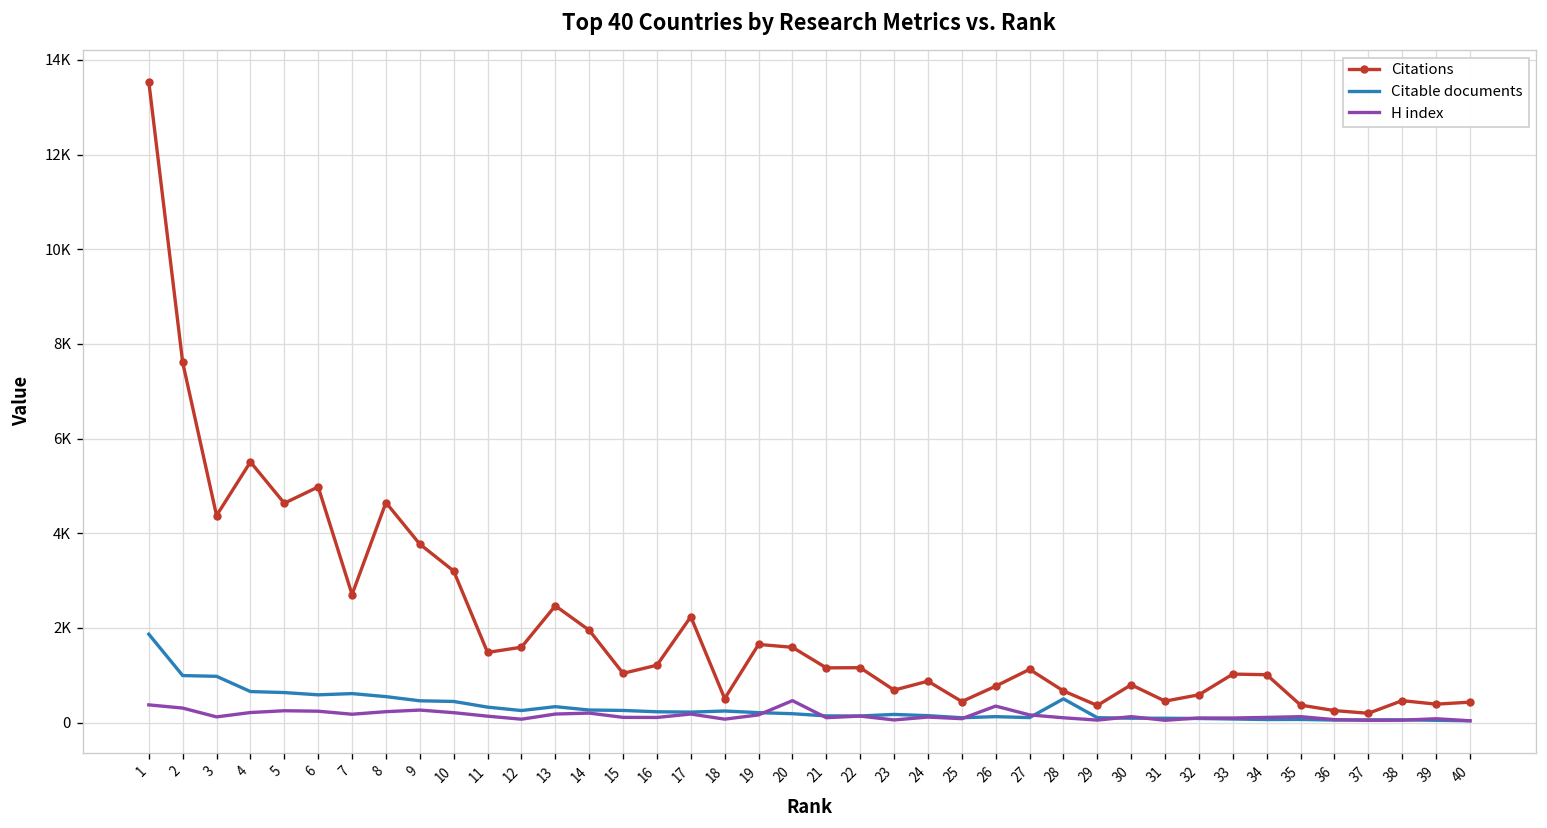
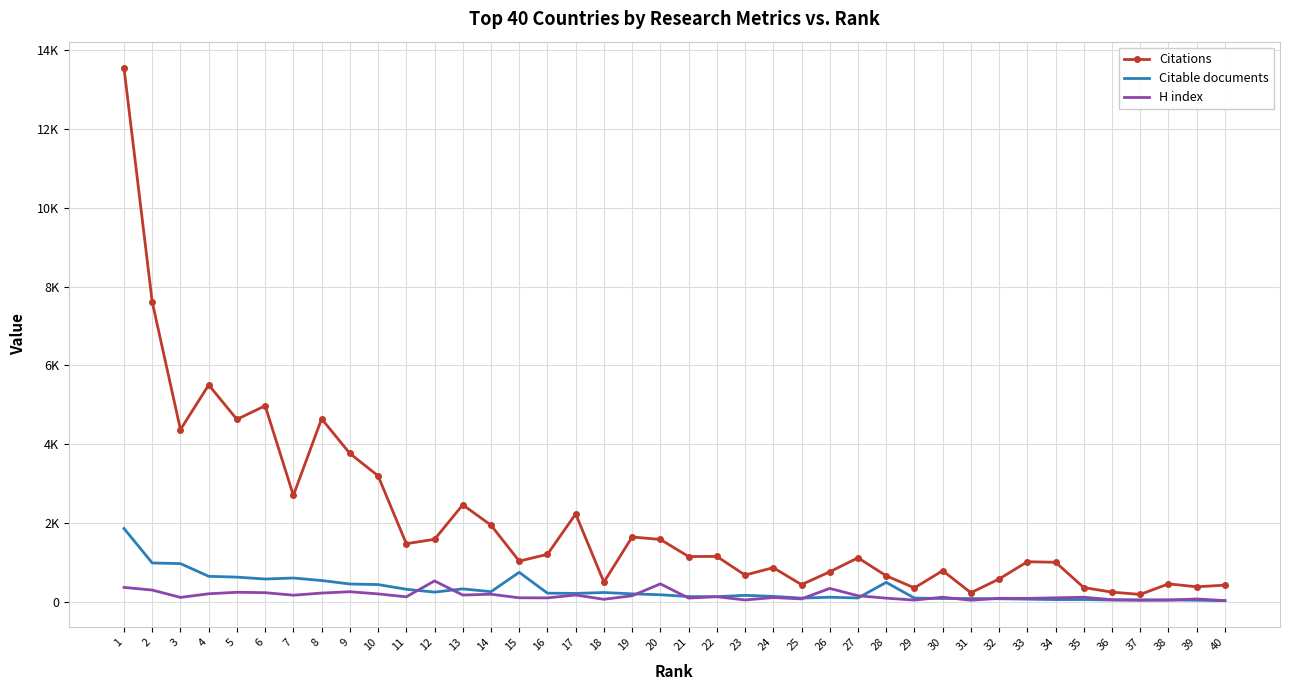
  {
    "Citations": {
      "1": 13500,
      "2": 7600,
      "3": 4400,
      "4": 5500,
      "5": 4600,
      "6": 5000,
      "7": 2700,
      "8": 4600,
      "9": 3800,
      "10": 3200,
      "11": 1500,
      "12": 1600,
      "13": 2500,
      "14": 2000,
      "15": 1000,
      "16": 1200,
      "17": 2200,
      "18": 500,
      "19": 1700,
      "20": 1600,
      "21": 1200,
      "22": 1200,
      "23": 700,
      "24": 900,
      "25": 400,
      "26": 800,
      "27": 1100,
      "28": 700,
      "29": 400,
      "30": 800,
-     "31": 500,
+     "31": 200,
      "32": 600,
      "33": 1000,
      "34": 1000,
      "35": 400,
      "36": 300,
      "37": 200,
      "38": 500,
      "39": 400,
      "40": 400
    },
    "Citable documents": {
      "1": 1900,
      "2": 1000,
      "3": 1000,
      "4": 700,
      "5": 600,
      "6": 600,
      "7": 600,
      "8": 500,
      "9": 500,
      "10": 400,
      "11": 300,
      "12": 300,
      "13": 300,
-     "15": 300,
+     "15": 800,
      "16": 200,
      "18": 200,
      "20": 200,
      "23": 200,
      "26": 100,
      "28": 500
    },
    "H index": {
      "1": 400,
      "2": 300,
      "3": 100,
      "4": 200,
      "5": 300,
      "6": 200,
      "7": 200,
      "8": 200,
      "9": 300,
      "10": 200,
      "11": 100,
-     "12": 100,
+     "12": 500,
      "13": 200,
      "15": 100,
      "16": 100,
      "18": 100,
      "20": 500,
      "23": 100,
      "26": 300,
      "28": 100
    }
  }
